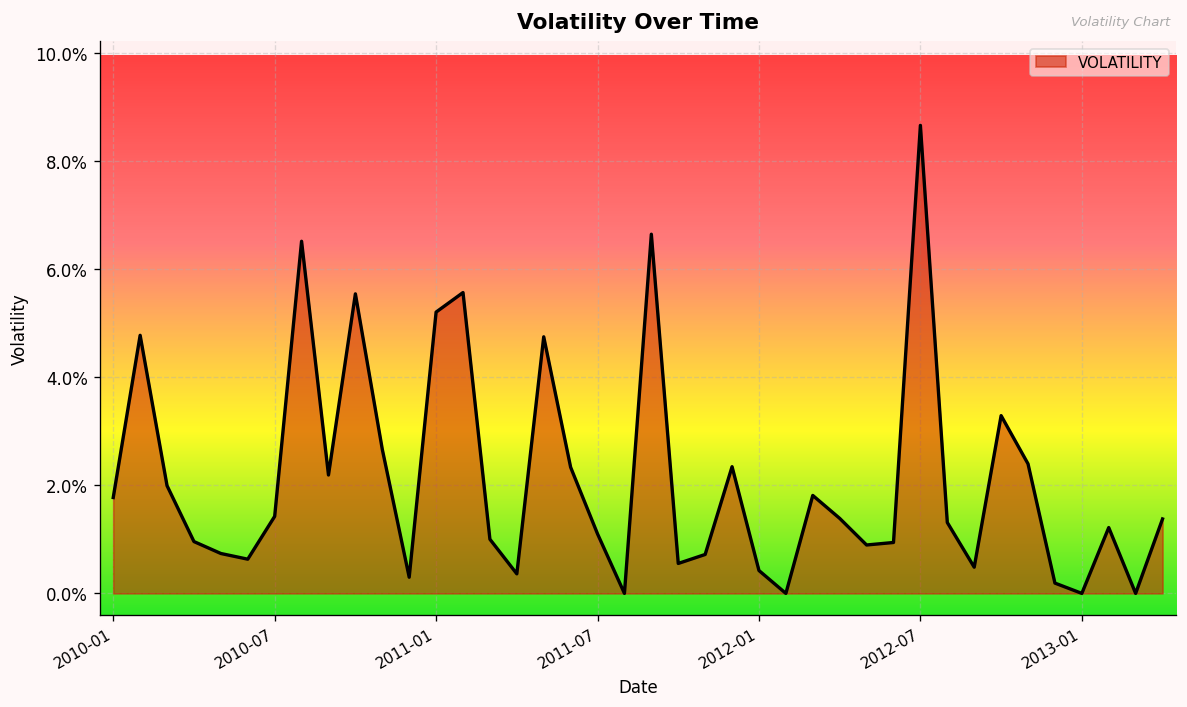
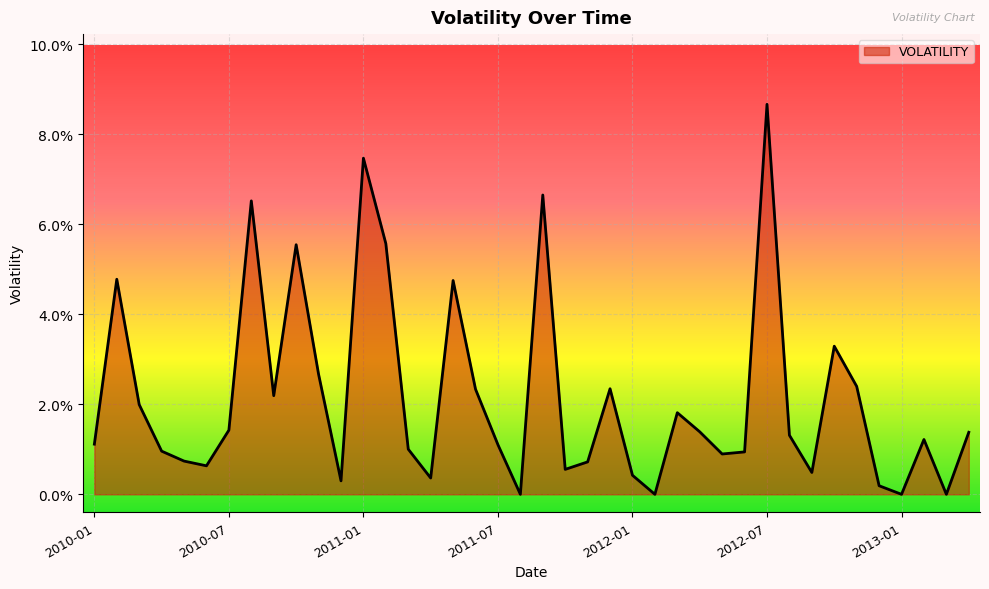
  {
-   "2010-01": "1.8%",
+   "2010-01": "1.1%",
    "2010-07": "1.4%",
-   "2011-01": "5.2%",
+   "2011-01": "7.5%",
    "2011-07": "1.1%",
    "2012-01": "0.4%",
    "2012-07": "8.7%",
    "2013-01": "0.0%"
  }
